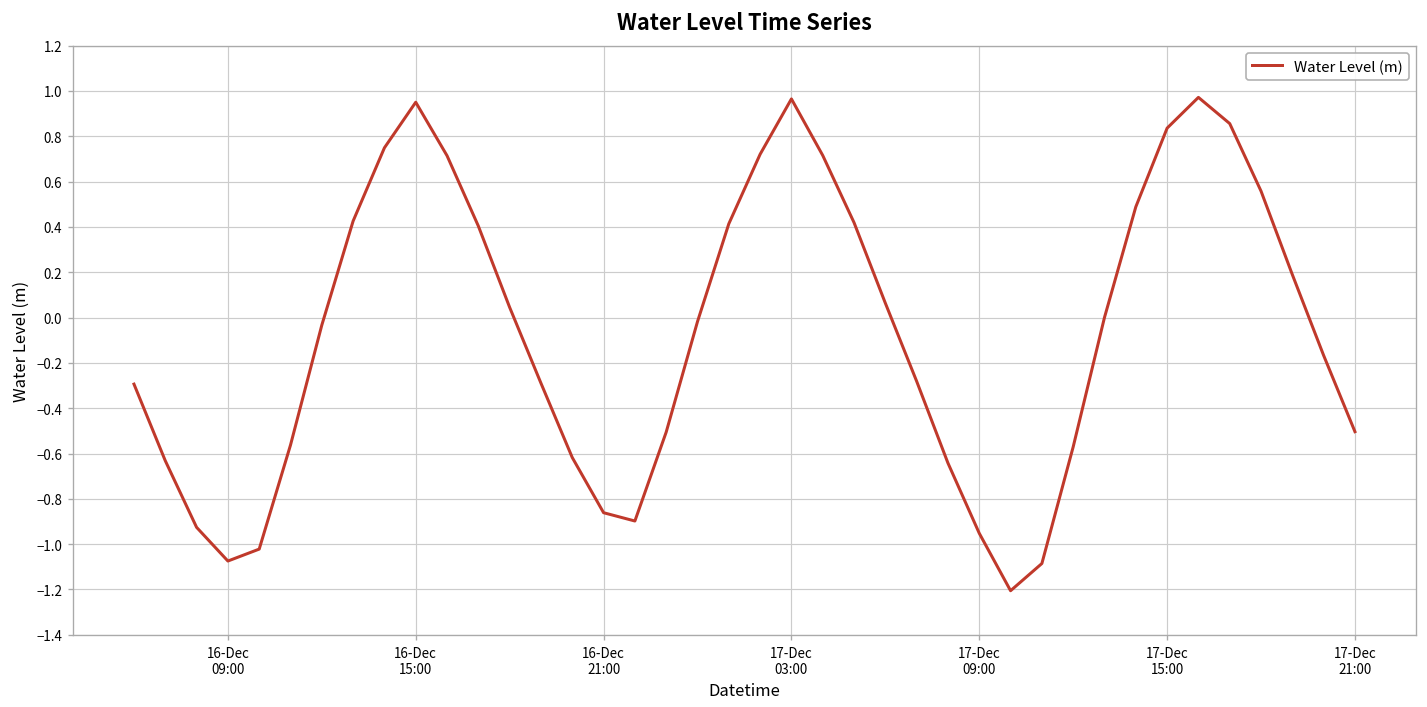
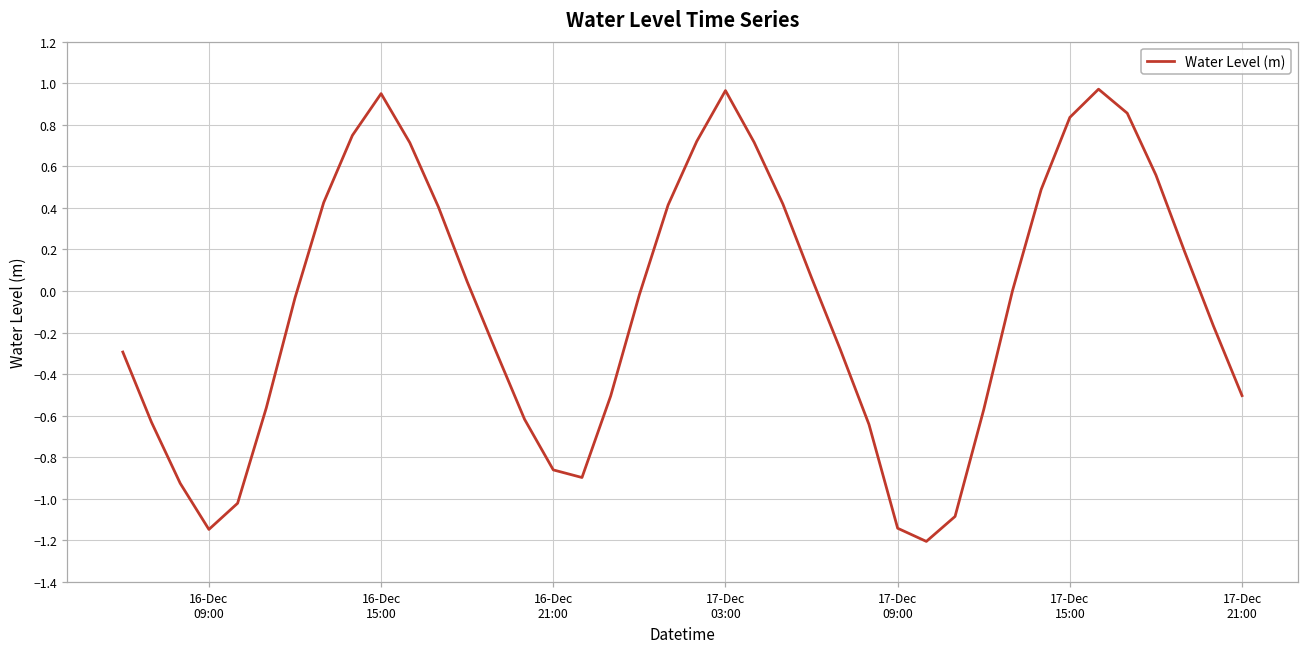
  {
-   "16-Dec 09:00": -1.07,
+   "16-Dec 09:00": -1.15,
    "16-Dec 15:00": 0.95,
    "16-Dec 21:00": -0.86,
    "17-Dec 03:00": 0.96,
-   "17-Dec 09:00": -0.95,
+   "17-Dec 09:00": -1.14,
    "17-Dec 15:00": 0.84,
    "17-Dec 21:00": -0.50
  }
